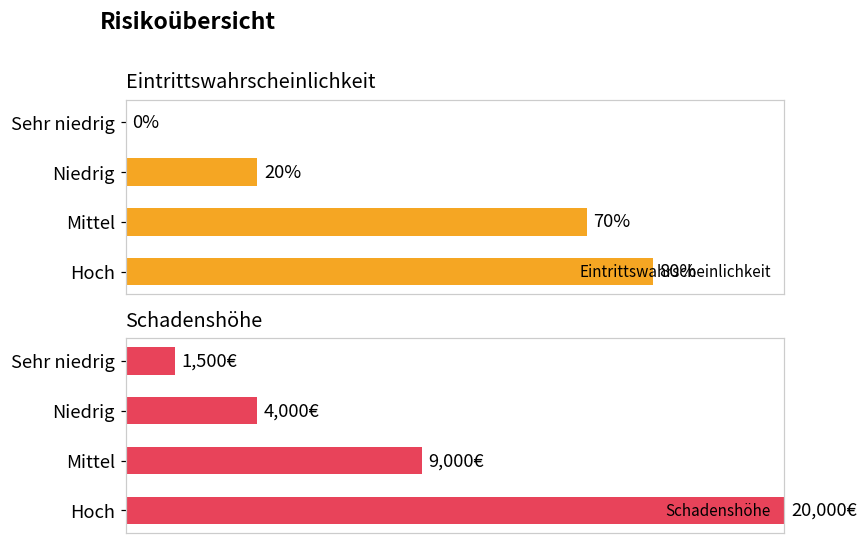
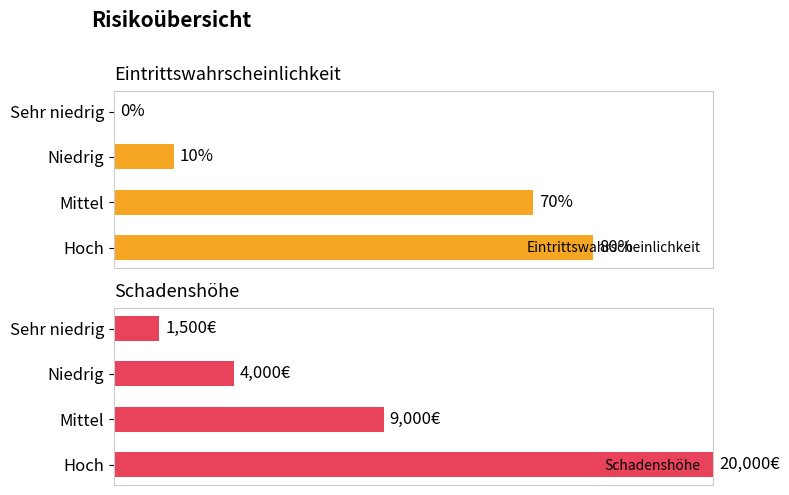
  {
    "Eintrittswahrscheinlichkeit": {
      "Sehr niedrig": "0%",
-     "Niedrig": "20%",
+     "Niedrig": "10%",
      "Mittel": "70%",
      "Hoch": "80%"
    }
  }
